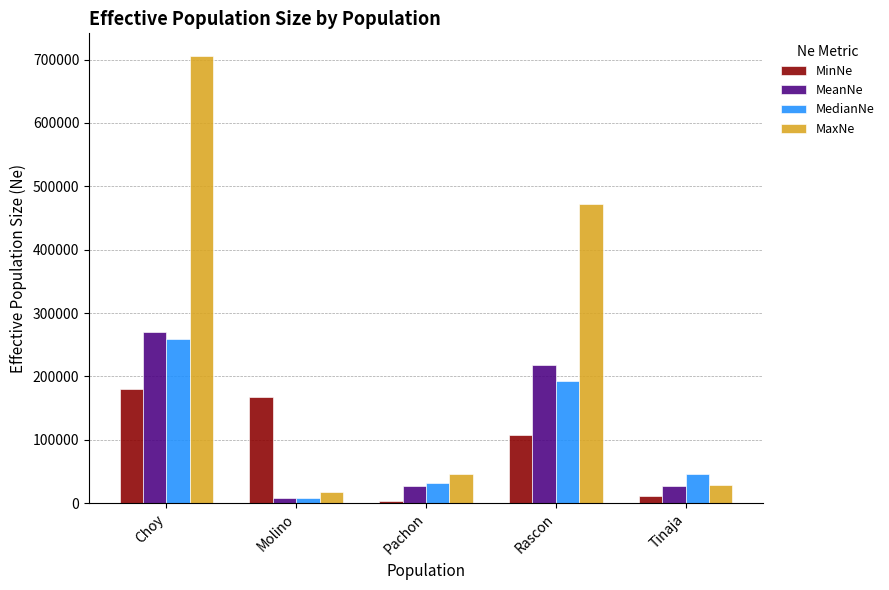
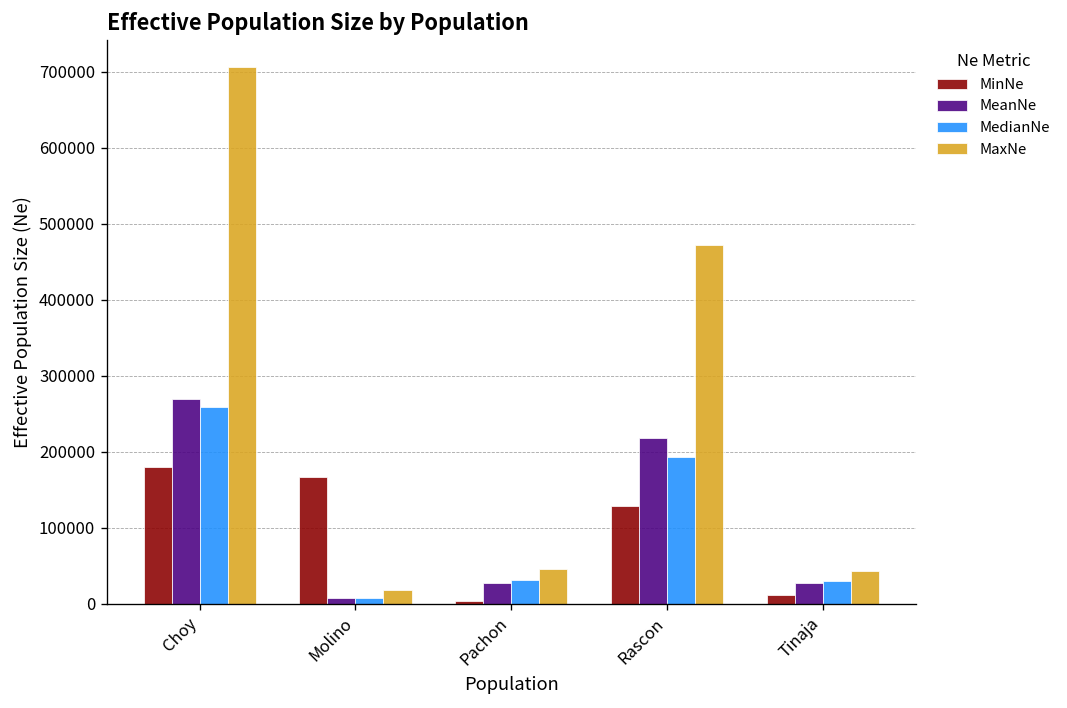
  {
    "MinNe": {
      "Choy": 180000,
      "Molino": 170000,
-     "Rascon": 110000,
+     "Rascon": 130000,
      "Tinaja": 10000
    },
    "MeanNe": {
      "Choy": 270000,
      "Molino": 10000,
      "Pachon": 30000,
      "Rascon": 220000,
      "Tinaja": 30000
    },
    "MedianNe": {
      "Choy": 260000,
      "Molino": 10000,
      "Pachon": 30000,
      "Rascon": 190000,
-     "Tinaja": 50000
+     "Tinaja": 30000
    },
    "MaxNe": {
      "Choy": 710000,
      "Molino": 20000,
      "Pachon": 50000,
      "Rascon": 470000,
-     "Tinaja": 30000
+     "Tinaja": 40000
    }
  }
